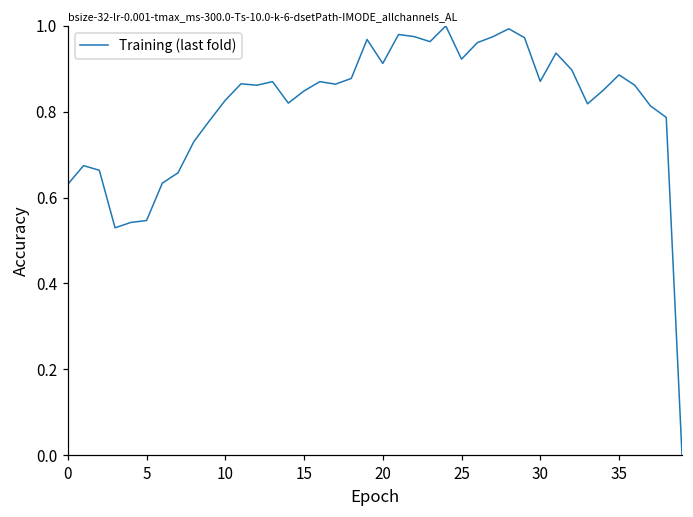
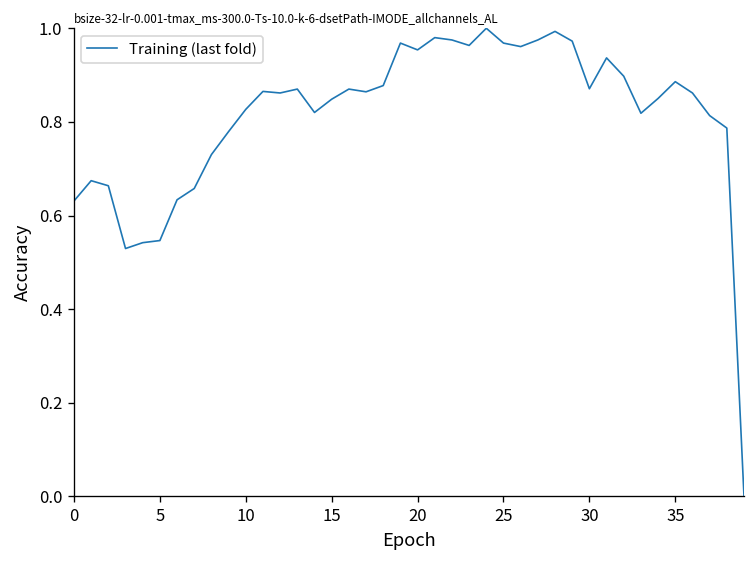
  {
    "0": 0.63,
    "5": 0.55,
    "10": 0.83,
    "15": 0.85,
-   "20": 0.91,
-   "25": 0.92,
+   "20": 0.95,
+   "25": 0.97,
    "30": 0.87,
    "35": 0.89
  }
